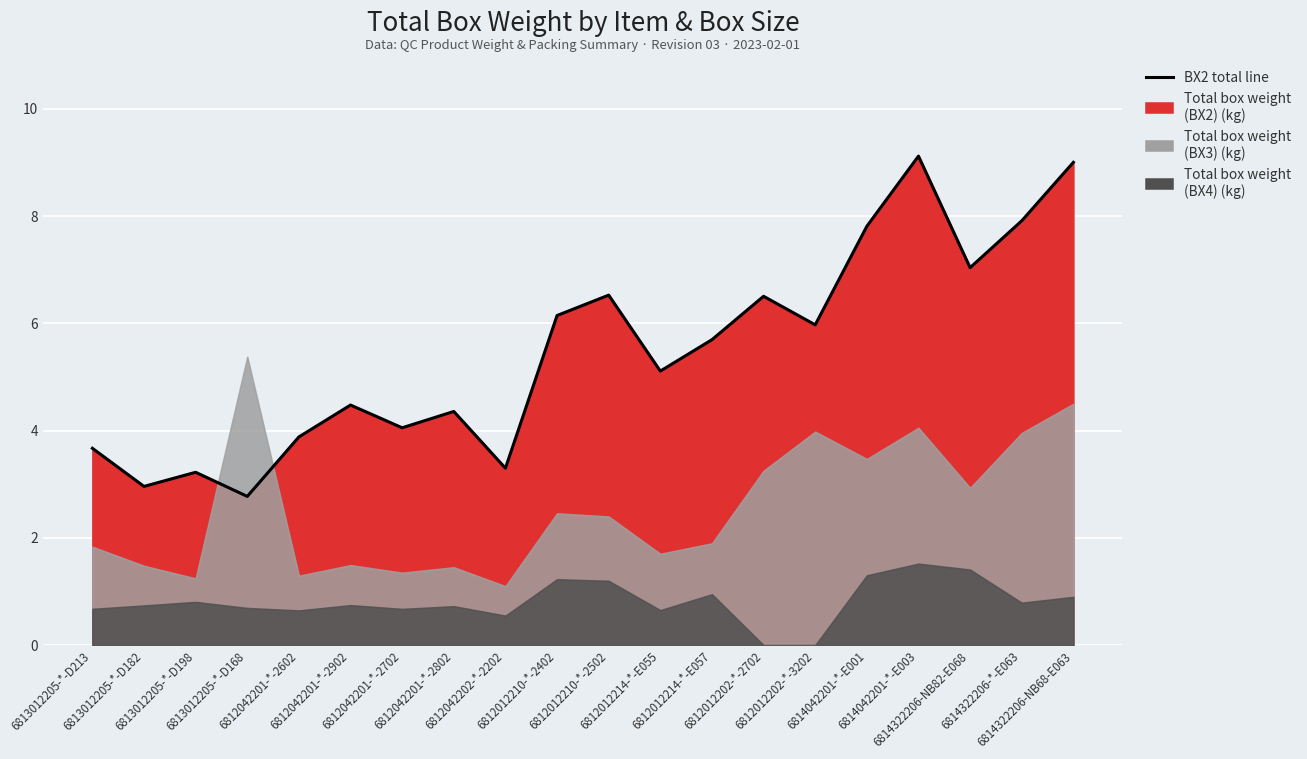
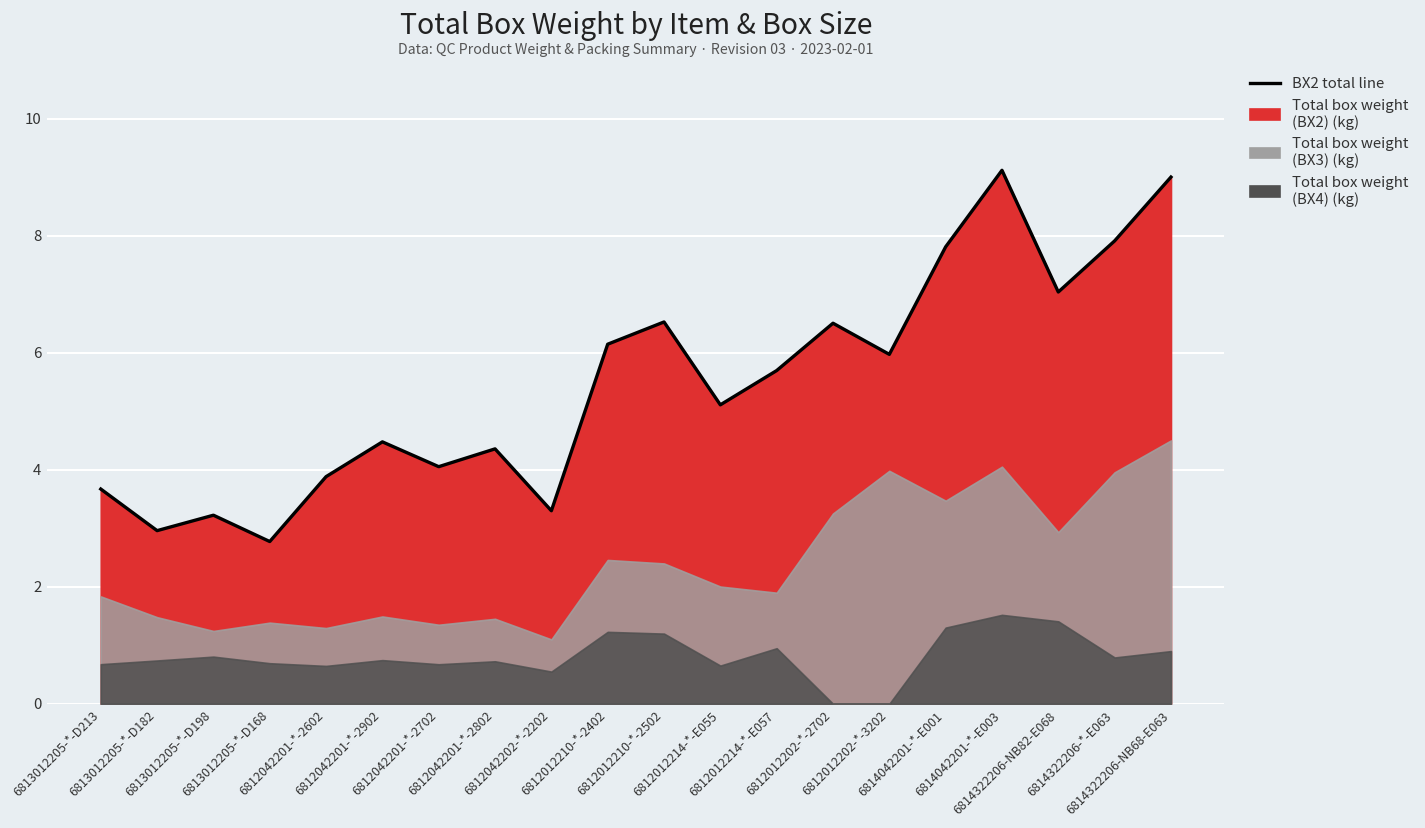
  {
    "Total box weight (BX2) (kg)": {
      "6813012205-*-D213": 3.7,
      "6813012205-*-D182": 3.0,
      "6813012205-*-D198": 3.2,
      "6813012205-*-D168": 2.8,
      "6812042201-*-2602": 3.9,
      "6812042201-*-2902": 4.5,
      "6812042201-*-2702": 4.1,
      "6812042201-*-2802": 4.4,
      "6812042202-*-2202": 3.3,
      "6812012210-*-2402": 6.1,
      "6812012210-*-2502": 6.5,
      "6812012214-*-E055": 5.1,
      "6812012214-*-E057": 5.7,
      "6812012202-*-2702": 6.5,
      "6812012202-*-3202": 6.0,
      "6814042201-*-E001": 7.8,
      "6814042201-*-E003": 9.1,
      "6814322206-NB82-E068": 7.0,
      "6814322206-*-E063": 7.9,
      "6814322206-NB68-E063": 9.0
    },
    "Total box weight (BX3) (kg)": {
      "6813012205-*-D213": 1.8,
      "6813012205-*-D182": 1.5,
      "6813012205-*-D198": 1.2,
-     "6813012205-*-D168": 5.4,
+     "6813012205-*-D168": 1.4,
      "6812042201-*-2602": 1.3,
      "6812042201-*-2902": 1.5,
      "6812042201-*-2702": 1.4,
      "6812042201-*-2802": 1.5,
      "6812042202-*-2202": 1.1,
      "6812012210-*-2402": 2.5,
      "6812012210-*-2502": 2.4,
-     "6812012214-*-E055": 1.7,
+     "6812012214-*-E055": 2.0,
      "6812012214-*-E057": 1.9,
      "6812012202-*-2702": 3.3,
      "6812012202-*-3202": 4.0,
      "6814042201-*-E001": 3.5,
      "6814042201-*-E003": 4.1,
      "6814322206-NB82-E068": 2.9,
      "6814322206-*-E063": 4.0,
      "6814322206-NB68-E063": 4.5
    },
    "Total box weight (BX4) (kg)": {
      "6813012205-*-D213": 0.7,
      "6813012205-*-D182": 0.7,
      "6813012205-*-D198": 0.8,
      "6813012205-*-D168": 0.7,
      "6812042201-*-2602": 0.6,
      "6812042201-*-2902": 0.7,
      "6812042201-*-2702": 0.7,
      "6812042201-*-2802": 0.7,
      "6812042202-*-2202": 0.5,
      "6812012210-*-2402": 1.2,
      "6812012210-*-2502": 1.2,
      "6812012214-*-E055": 0.7,
      "6812012214-*-E057": 0.9,
      "6812012202-*-2702": 0.0,
      "6812012202-*-3202": 0.0,
      "6814042201-*-E001": 1.3,
      "6814042201-*-E003": 1.5,
      "6814322206-NB82-E068": 1.4,
      "6814322206-*-E063": 0.8,
      "6814322206-NB68-E063": 0.9
    }
  }
